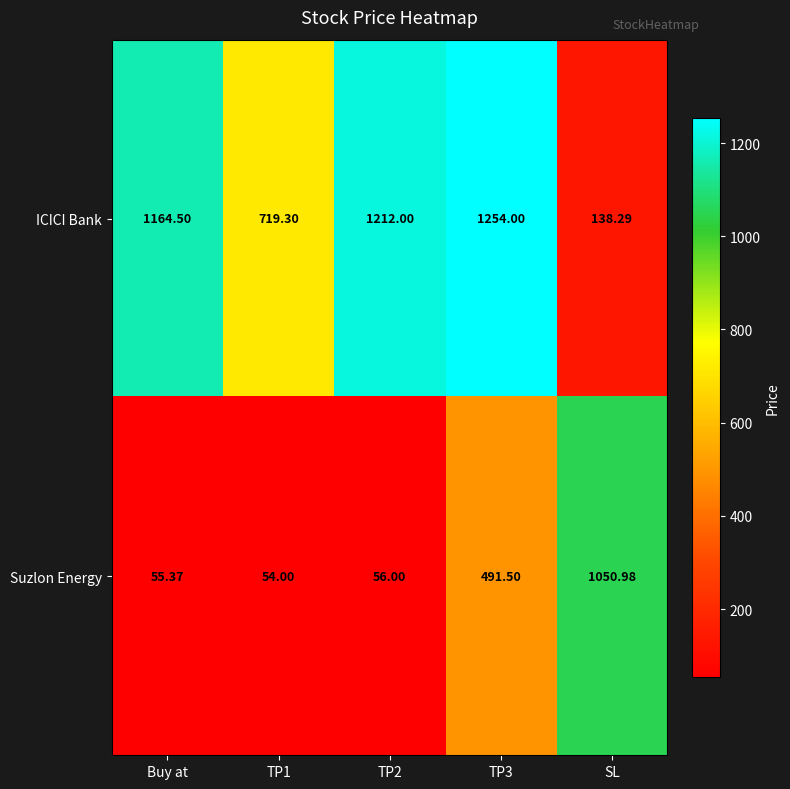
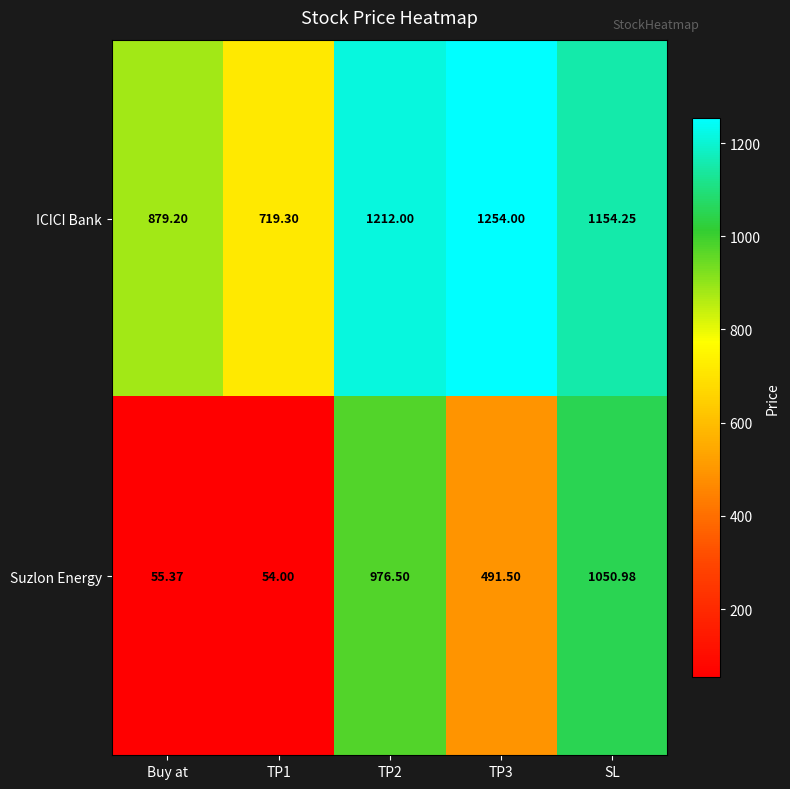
  {
    "ICICI Bank": {
-     "Buy at": 1164.50,
+     "Buy at": 879.20,
      "TP1": 719.30,
      "TP2": 1212.00,
      "TP3": 1254.00,
-     "SL": 138.29
+     "SL": 1154.25
    },
    "Suzlon Energy": {
      "Buy at": 55.37,
      "TP1": 54.00,
-     "TP2": 56.00,
+     "TP2": 976.50,
      "TP3": 491.50,
      "SL": 1050.98
    }
  }
